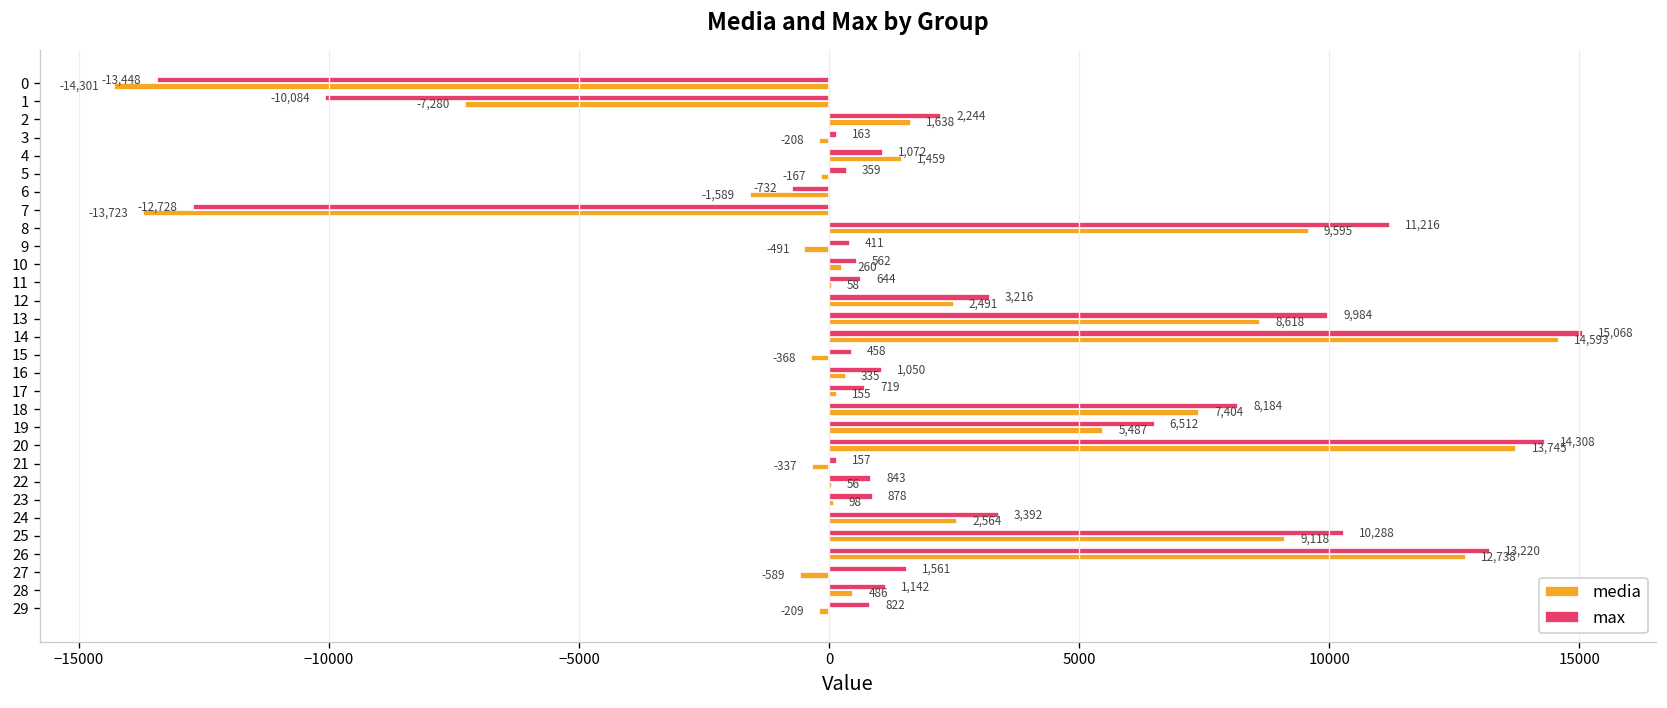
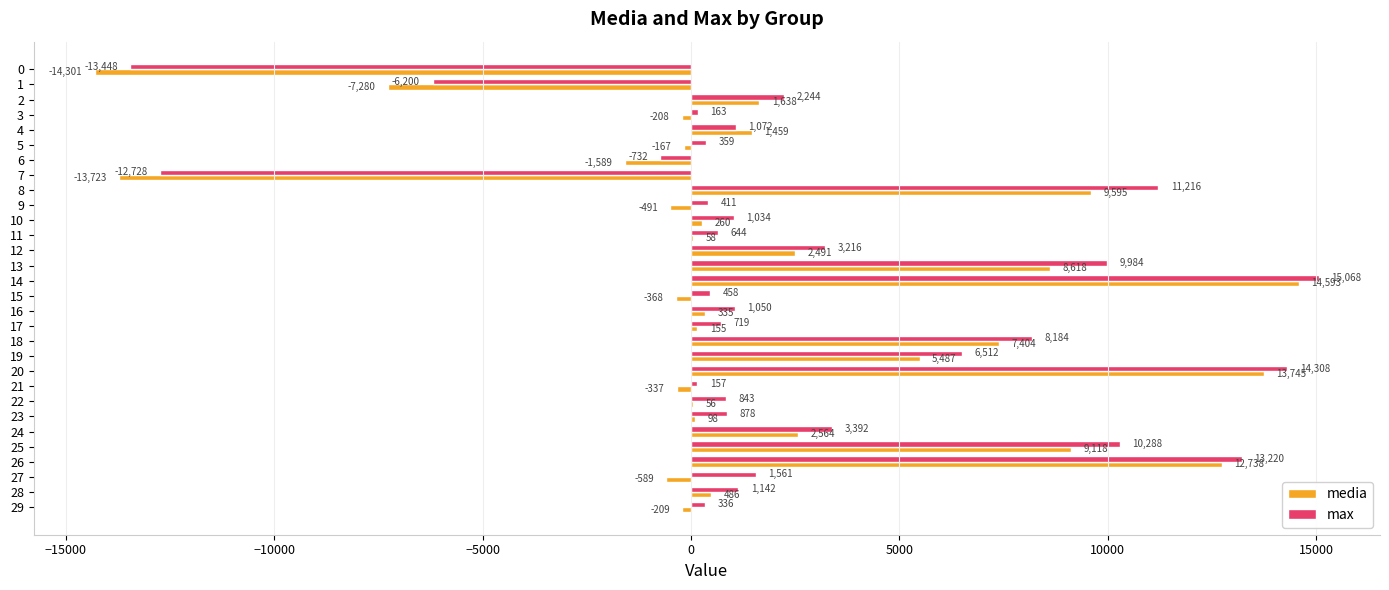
  {
    "media": {
      "0": "-14,301",
      "1": "-7,280",
      "2": "1,638",
      "3": "-208",
      "5": "-167",
      "6": "-1,589",
      "7": "-13,723",
      "8": "9,595",
      "9": "-491",
      "10": "260",
      "11": "58",
      "12": "2,491",
      "13": "8,618",
      "15": "-368",
      "16": "335",
      "17": "155",
      "18": "7,404",
      "19": "5,487",
      "20": "13,745",
      "21": "-337",
      "22": "56",
      "23": "98",
      "24": "2,564",
      "25": "9,118",
      "27": "-589",
      "28": "486",
      "29": "-209"
    },
    "max": {
      "0": "-13,448",
-     "1": "-10,084",
+     "1": "-6,200",
      "2": "2,244",
      "3": "163",
      "5": "359",
      "6": "-732",
      "7": "-12,728",
      "8": "11,216",
      "9": "411",
-     "10": "562",
+     "10": "1,034",
      "11": "644",
      "12": "3,216",
      "13": "9,984",
      "15": "458",
      "16": "1,050",
      "17": "719",
      "18": "8,184",
      "19": "6,512",
      "20": "14,308",
      "21": "157",
      "22": "843",
      "23": "878",
      "24": "3,392",
      "25": "10,288",
      "27": "1,561",
      "28": "1,142",
-     "29": "822"
+     "29": "336"
    }
  }
